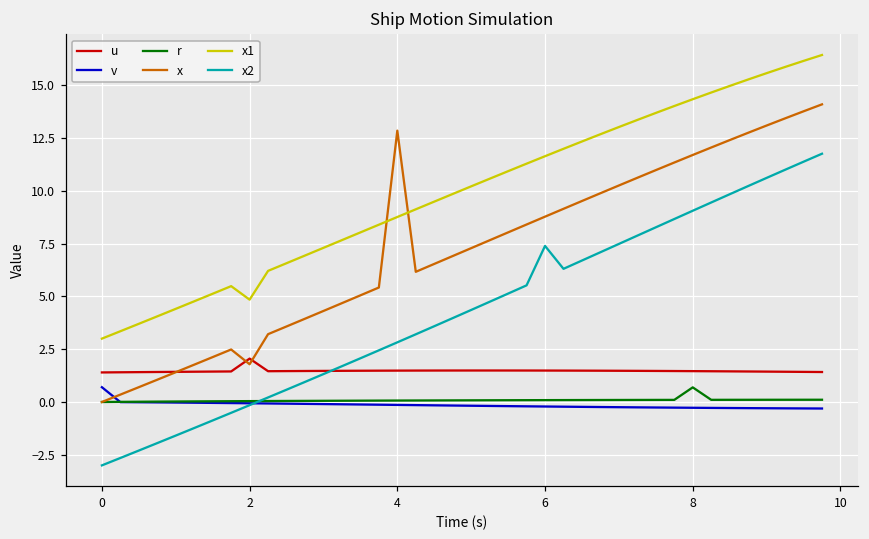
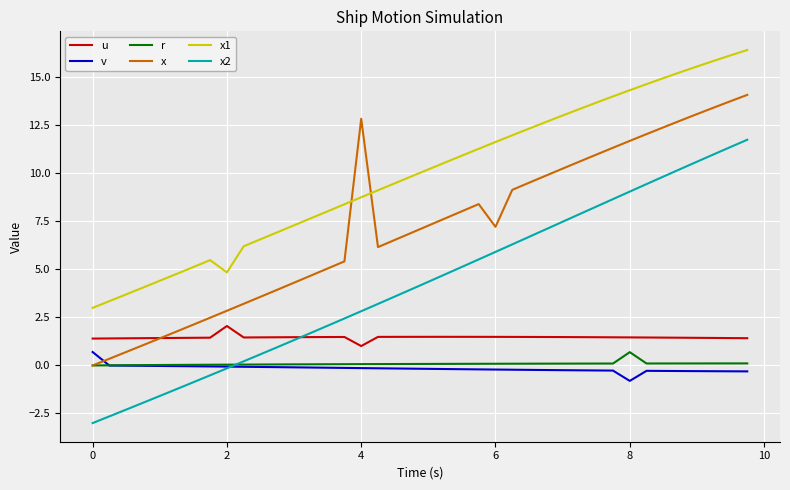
  {
    "u": {
      "0": 1.4,
      "2": 2.1,
-     "4": 1.5,
+     "4": 1.0,
      "6": 1.5,
      "8": 1.5
    },
    "v": {
      "0": 0.7,
      "4": -0.1,
      "6": -0.2,
-     "8": -0.3
+     "8": -0.8
    },
    "r": {
      "4": 0.1,
      "6": 0.1,
      "8": 0.7
    },
    "x": {
-     "2": 1.8,
+     "2": 2.8,
      "4": 12.8,
-     "6": 8.8,
+     "6": 7.2,
      "8": 11.7
    },
    "x1": {
      "0": 3.0,
      "2": 4.8,
      "4": 8.8,
      "6": 11.6,
      "8": 14.3
    },
    "x2": {
      "0": -3.0,
      "4": 2.8,
-     "6": 7.4,
+     "6": 5.9,
      "8": 9.1
    }
  }
